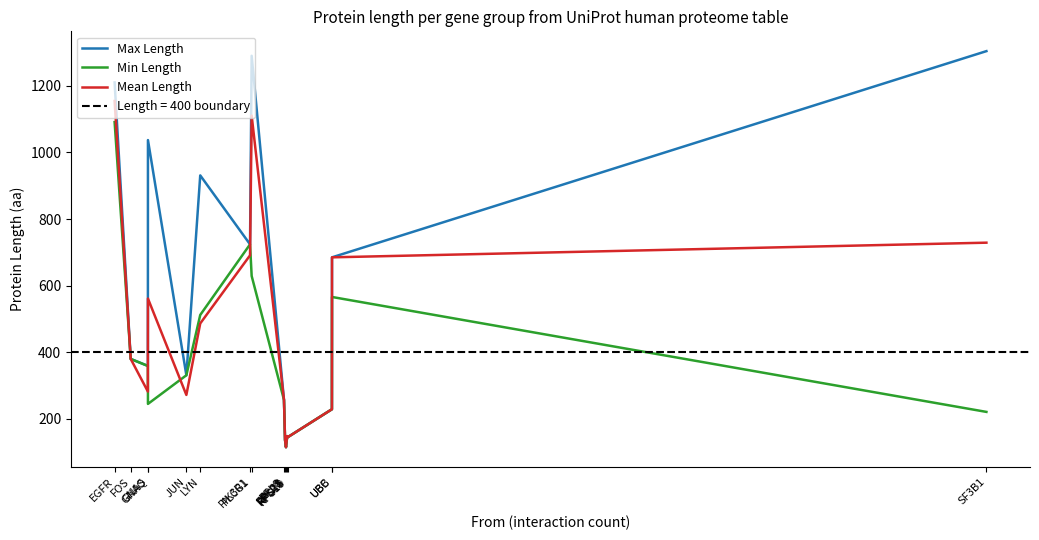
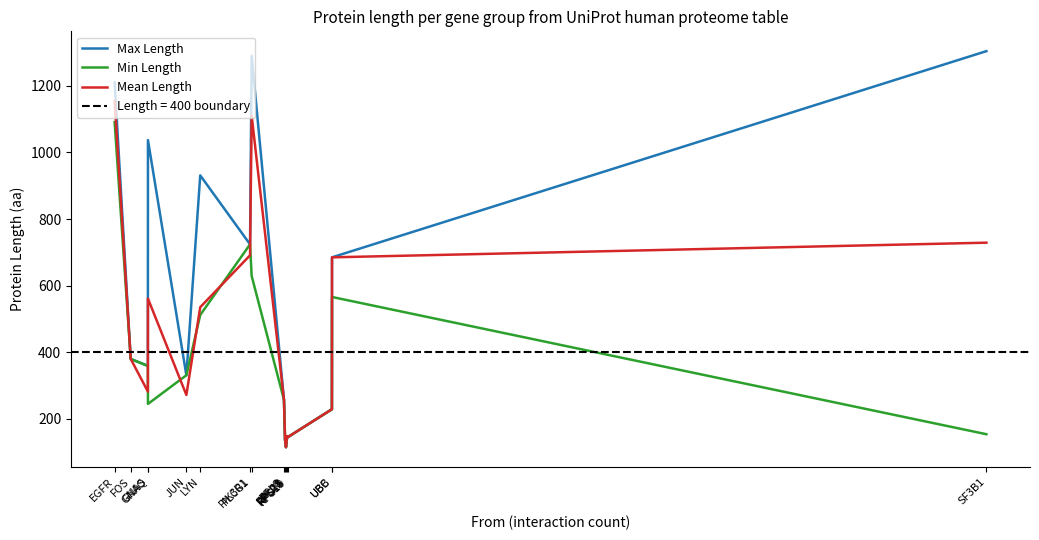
  {
    "Max Length": {
      "GNAS": 1040,
      "LYN": 930,
      "SF3B1": 1300
    },
    "Min Length": {
      "EGFR": 1090,
      "GNAS": 250,
      "LYN": 510,
      "PLCG1": 630,
      "UBC": 570,
-     "SF3B1": 220
+     "SF3B1": 150
    },
    "Mean Length": {
      "GNAQ": 280,
      "GNAS": 560,
      "JUN": 270,
-     "LYN": 490,
+     "LYN": 540,
      "PIK3R1": 690,
      "SF3B1": 730
    }
  }
